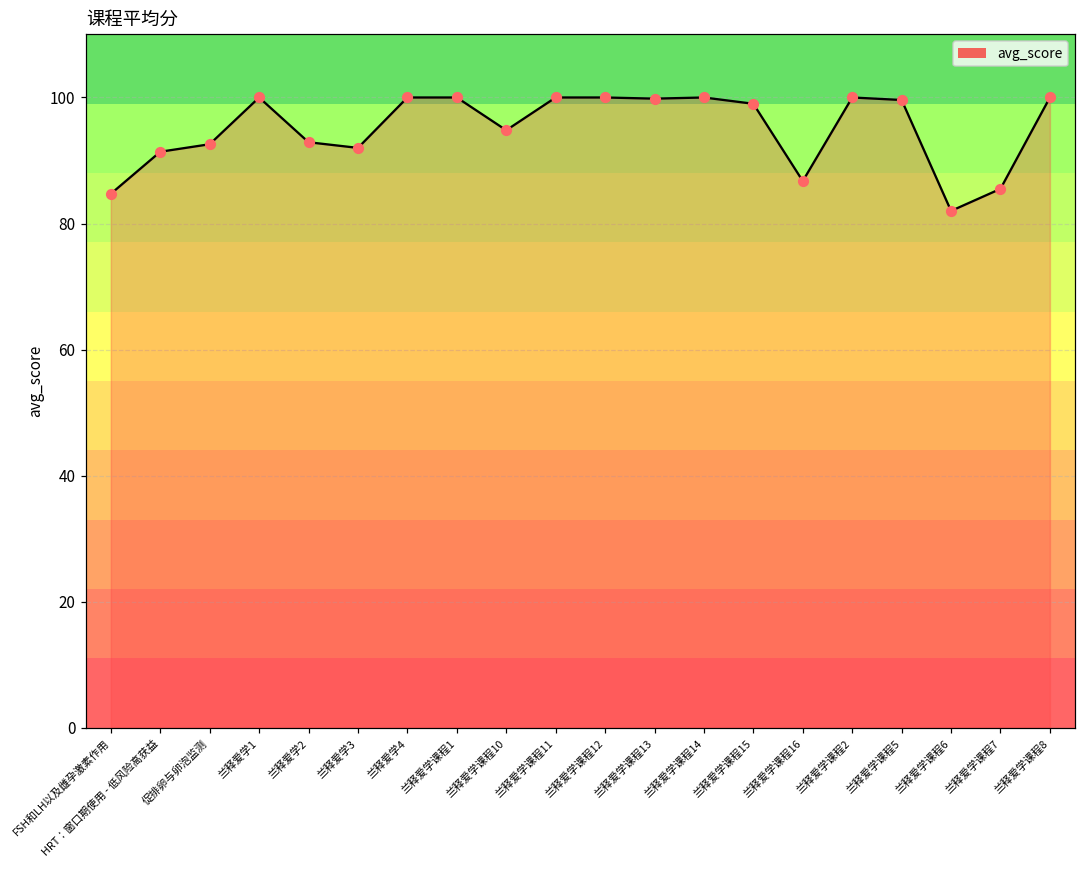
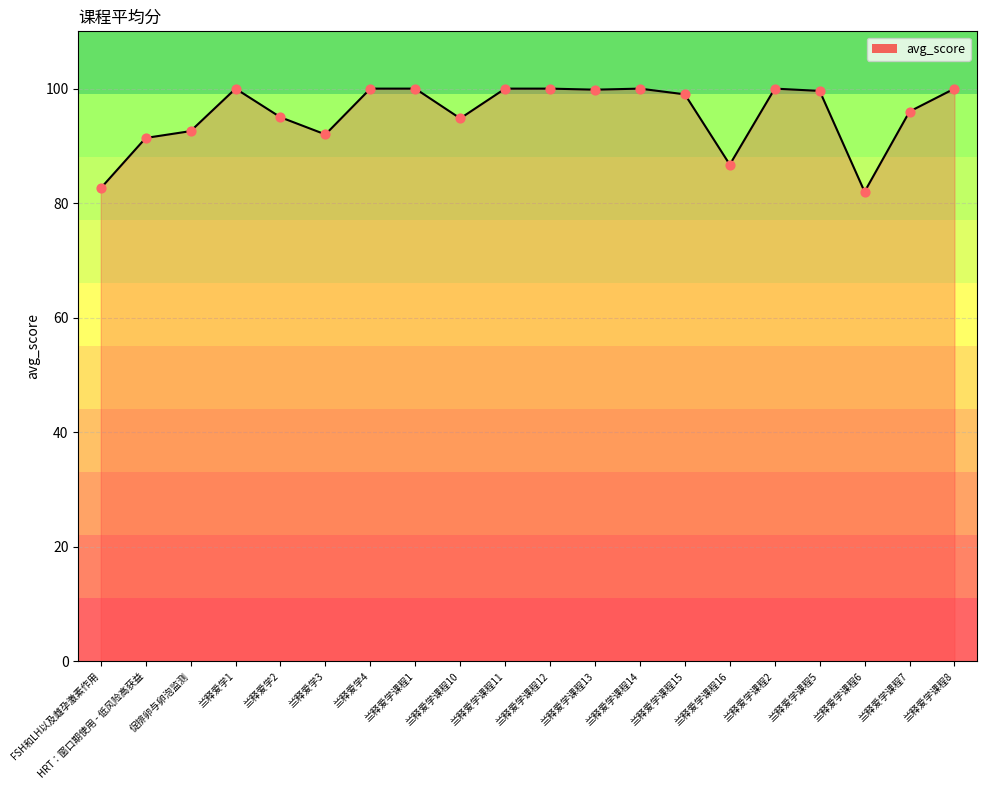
  {
-   "FSH和LH以及雌孕激素作用": 85,
+   "FSH和LH以及雌孕激素作用": 83,
    "HRT：窗口期使用 - 低风险高获益": 91,
    "促排卵与卵泡监测": 93,
    "兰释爱学1": 100,
-   "兰释爱学2": 93,
+   "兰释爱学2": 95,
    "兰释爱学3": 92,
    "兰释爱学4": 100,
    "兰释爱学课程1": 100,
    "兰释爱学课程10": 95,
    "兰释爱学课程11": 100,
    "兰释爱学课程12": 100,
    "兰释爱学课程13": 100,
    "兰释爱学课程14": 100,
    "兰释爱学课程15": 99,
    "兰释爱学课程16": 87,
    "兰释爱学课程2": 100,
    "兰释爱学课程5": 100,
    "兰释爱学课程6": 82,
-   "兰释爱学课程7": 86,
+   "兰释爱学课程7": 96,
    "兰释爱学课程8": 100
  }
